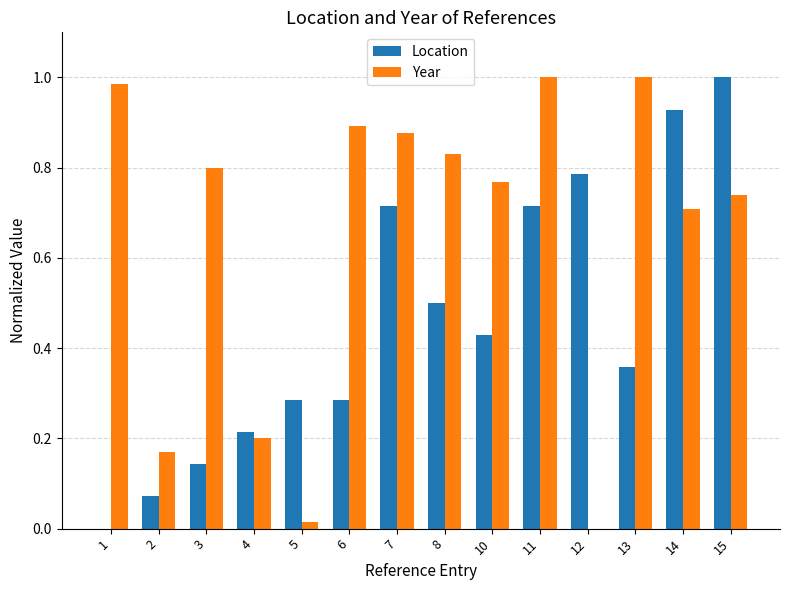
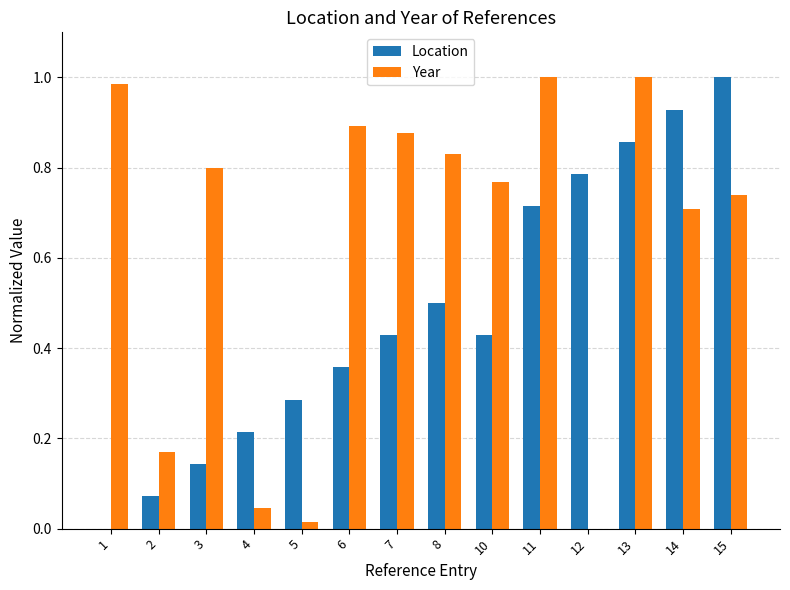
  {
    "Location": {
      "1": 0.00,
      "2": 0.07,
      "3": 0.14,
      "4": 0.21,
      "5": 0.29,
-     "6": 0.29,
-     "7": 0.71,
+     "6": 0.36,
+     "7": 0.43,
      "8": 0.50,
      "10": 0.43,
      "11": 0.71,
      "12": 0.79,
-     "13": 0.36,
+     "13": 0.86,
      "14": 0.93,
      "15": 1.00
    },
    "Year": {
      "1": 0.98,
      "2": 0.17,
      "3": 0.80,
-     "4": 0.20,
+     "4": 0.05,
      "5": 0.02,
      "6": 0.89,
      "7": 0.88,
      "8": 0.83,
      "10": 0.77,
      "11": 1.00,
      "12": 0.00,
      "13": 1.00,
      "14": 0.71,
      "15": 0.74
    }
  }
